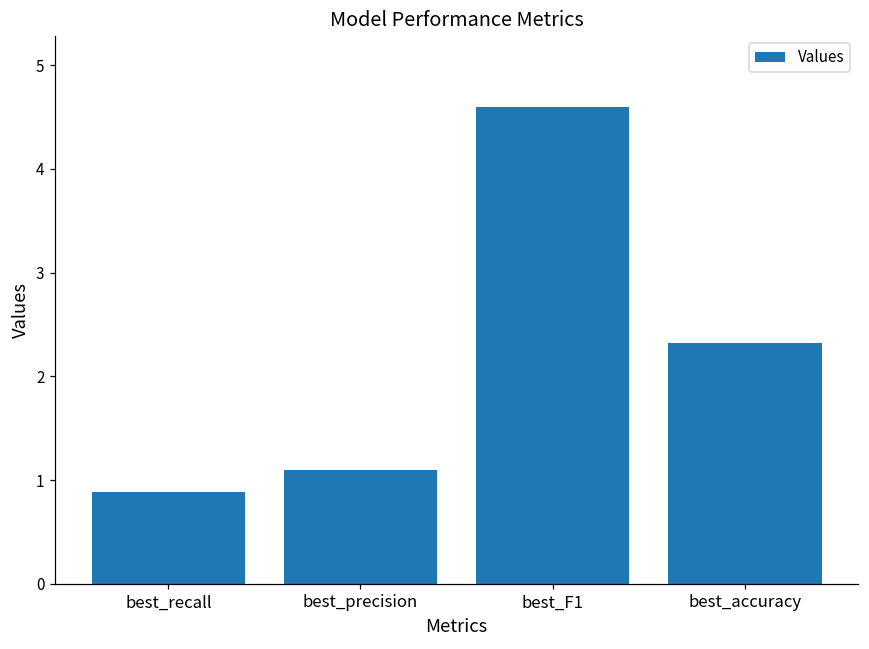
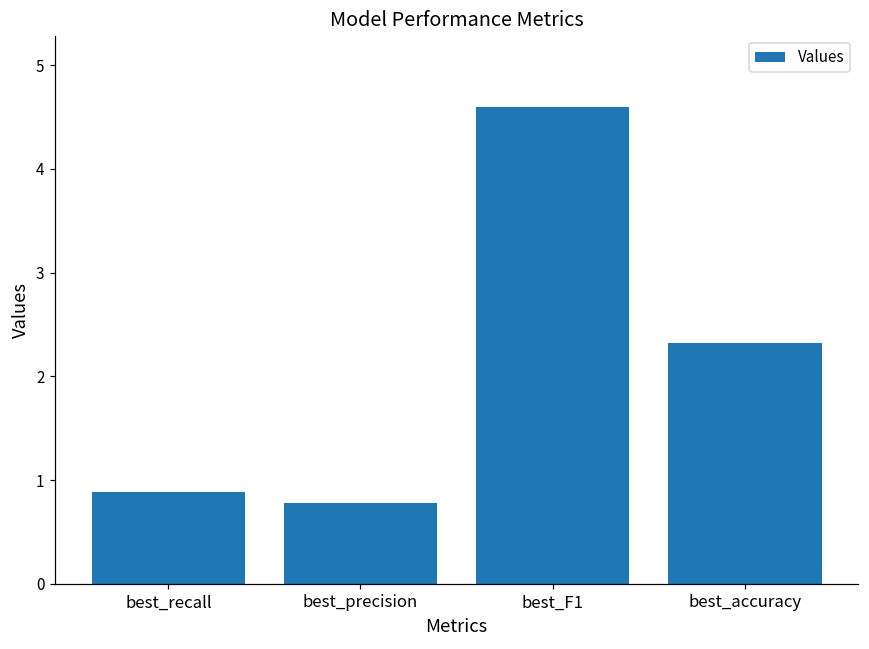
  {
    "best_recall": 0.9,
-   "best_precision": 1.1,
+   "best_precision": 0.8,
    "best_F1": 4.6,
    "best_accuracy": 2.3
  }
